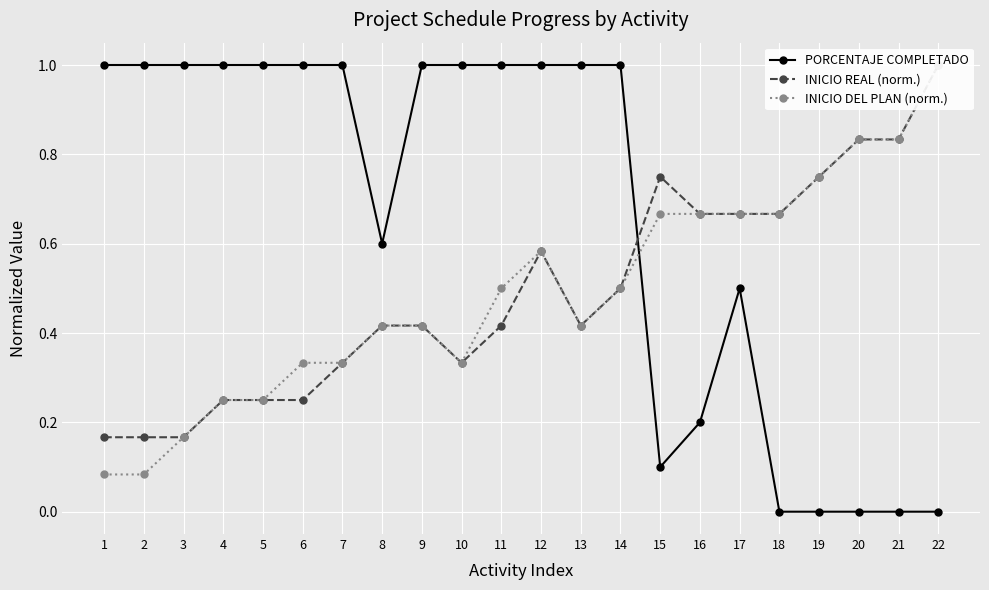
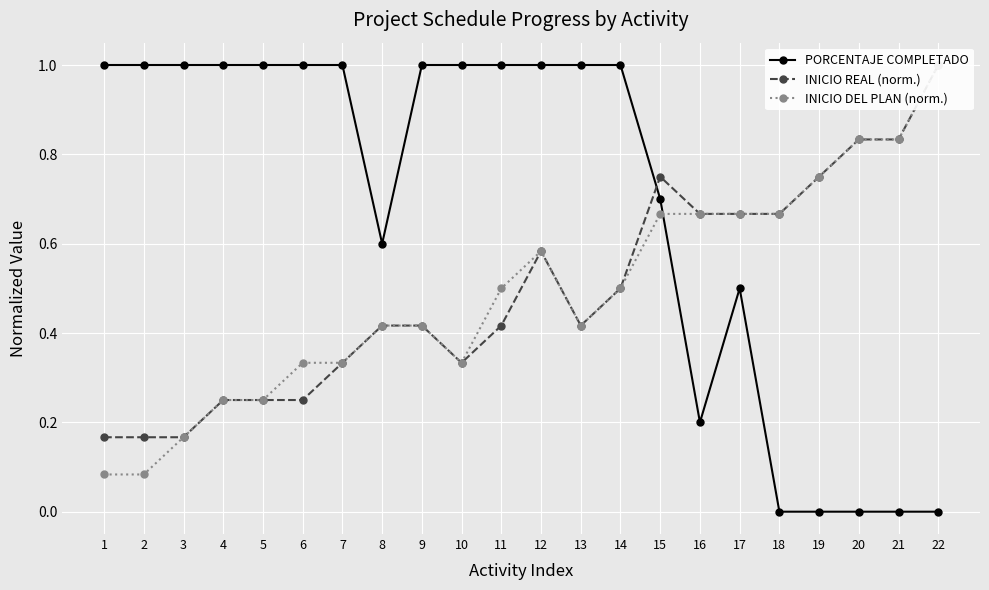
  {
    "PORCENTAJE COMPLETADO": {
      "1": 1.0,
      "2": 1.0,
      "3": 1.0,
      "4": 1.0,
      "5": 1.0,
      "6": 1.0,
      "7": 1.0,
      "8": 0.6,
      "9": 1.0,
      "10": 1.0,
      "11": 1.0,
      "12": 1.0,
      "13": 1.0,
      "14": 1.0,
-     "15": 0.1,
+     "15": 0.7,
      "16": 0.2,
      "17": 0.5,
      "18": 0.0,
      "19": 0.0,
      "20": 0.0,
      "21": 0.0,
      "22": 0.0
    },
    "INICIO REAL (norm.)": {
      "1": 0.17,
      "2": 0.17,
      "6": 0.25,
      "11": 0.42,
      "15": 0.75
    },
    "INICIO DEL PLAN (norm.)": {
      "1": 0.08,
      "2": 0.08,
      "6": 0.33,
      "11": 0.5,
      "15": 0.67
    }
  }
